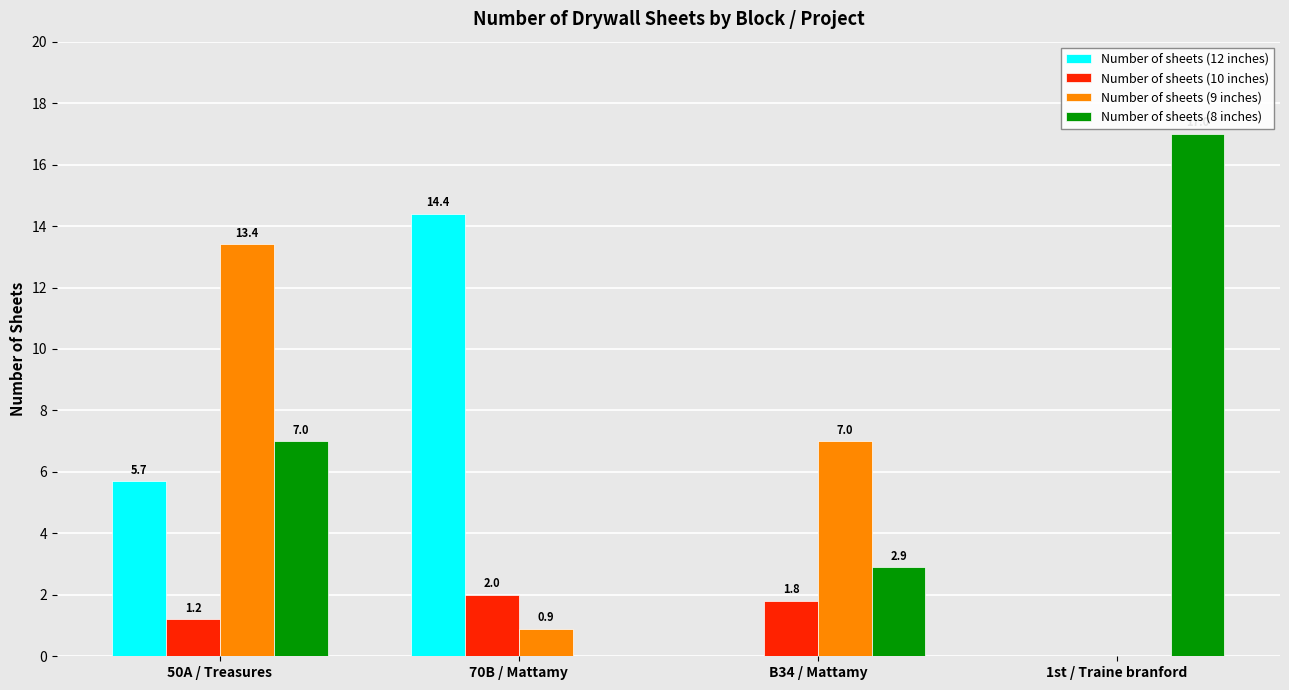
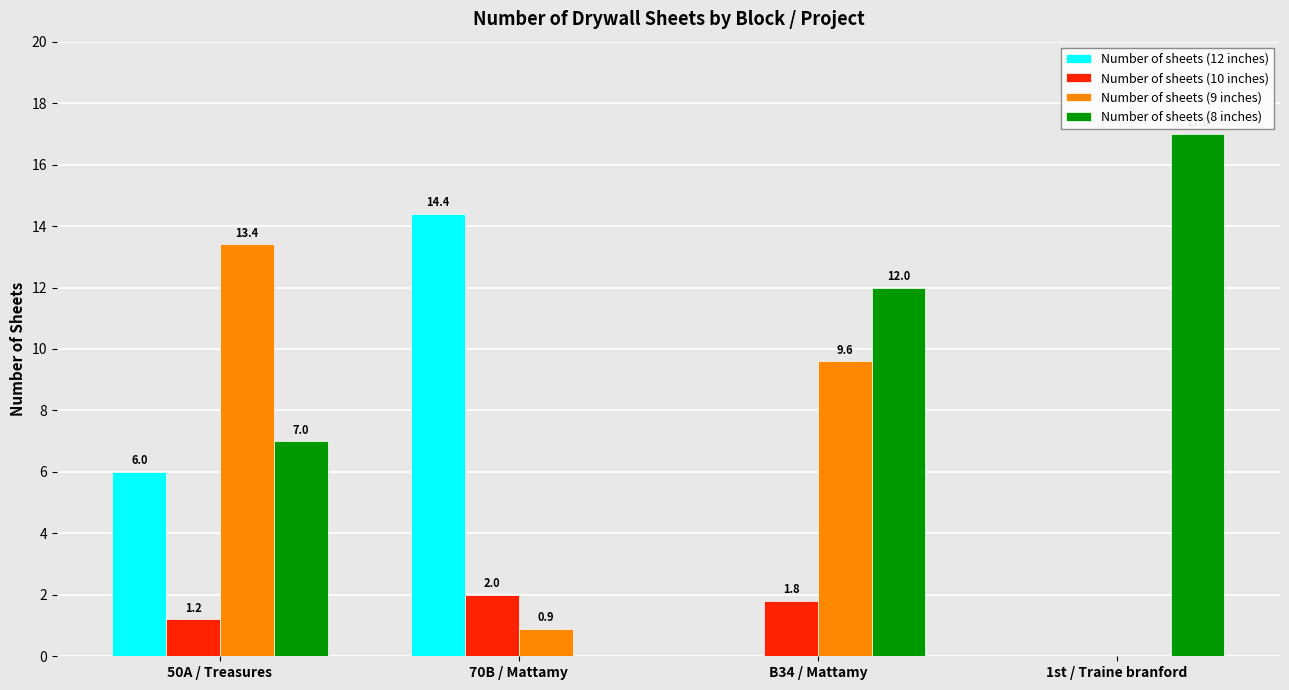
  {
    "Number of sheets (12 inches)": {
-     "50A / Treasures": 5.7,
+     "50A / Treasures": 6.0,
      "70B / Mattamy": 14.4
    },
    "Number of sheets (10 inches)": {
      "50A / Treasures": 1.2,
      "70B / Mattamy": 2.0,
      "B34 / Mattamy": 1.8
    },
    "Number of sheets (9 inches)": {
      "50A / Treasures": 13.4,
      "70B / Mattamy": 0.9,
-     "B34 / Mattamy": 7.0
+     "B34 / Mattamy": 9.6
    },
    "Number of sheets (8 inches)": {
      "50A / Treasures": 7.0,
-     "B34 / Mattamy": 2.9
+     "B34 / Mattamy": 12.0
    }
  }
